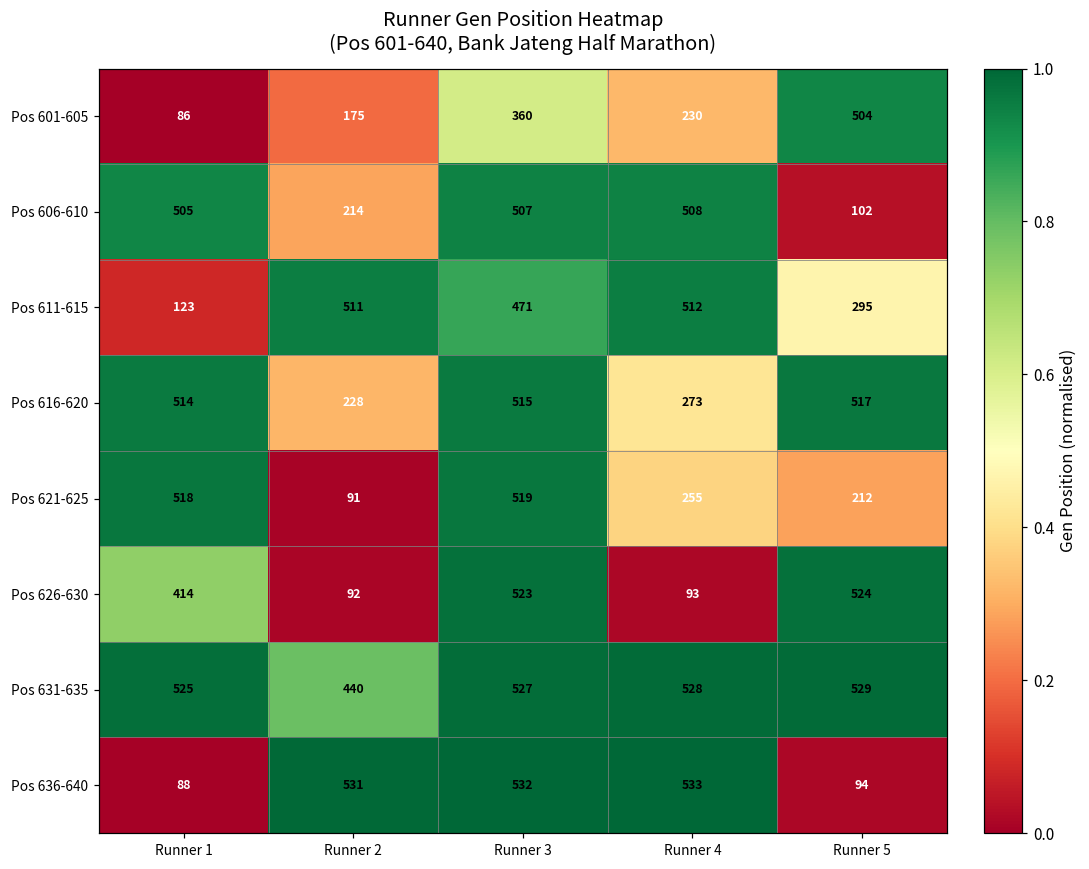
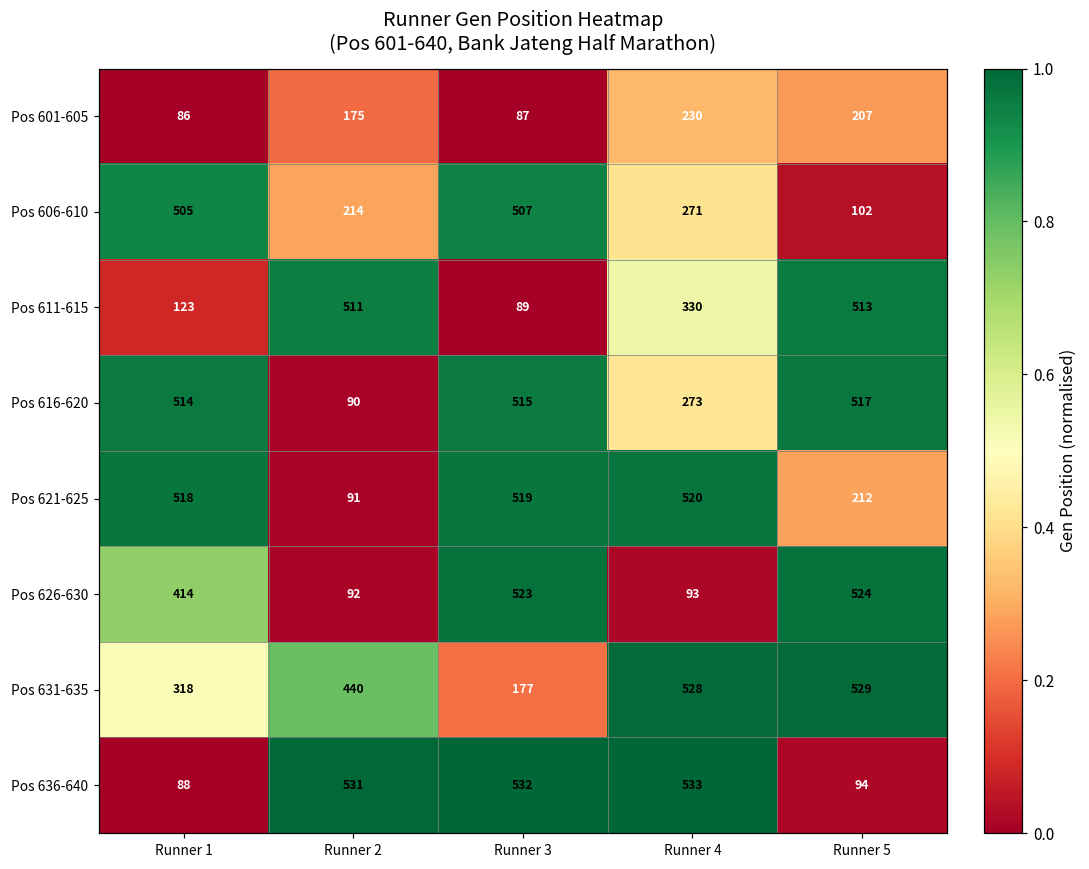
  {
    "Pos 601-605": {
      "Runner 1": 86,
      "Runner 2": 175,
-     "Runner 3": 360,
+     "Runner 3": 87,
      "Runner 4": 230,
-     "Runner 5": 504
+     "Runner 5": 207
    },
    "Pos 606-610": {
      "Runner 1": 505,
      "Runner 2": 214,
      "Runner 3": 507,
-     "Runner 4": 508,
+     "Runner 4": 271,
      "Runner 5": 102
    },
    "Pos 611-615": {
      "Runner 1": 123,
      "Runner 2": 511,
-     "Runner 3": 471,
-     "Runner 4": 512,
-     "Runner 5": 295
+     "Runner 3": 89,
+     "Runner 4": 330,
+     "Runner 5": 513
    },
    "Pos 616-620": {
      "Runner 1": 514,
-     "Runner 2": 228,
+     "Runner 2": 90,
      "Runner 3": 515,
      "Runner 4": 273,
      "Runner 5": 517
    },
    "Pos 621-625": {
      "Runner 1": 518,
      "Runner 2": 91,
      "Runner 3": 519,
-     "Runner 4": 255,
+     "Runner 4": 520,
      "Runner 5": 212
    },
    "Pos 626-630": {
      "Runner 1": 414,
      "Runner 2": 92,
      "Runner 3": 523,
      "Runner 4": 93,
      "Runner 5": 524
    },
    "Pos 631-635": {
-     "Runner 1": 525,
+     "Runner 1": 318,
      "Runner 2": 440,
-     "Runner 3": 527,
+     "Runner 3": 177,
      "Runner 4": 528,
      "Runner 5": 529
    },
    "Pos 636-640": {
      "Runner 1": 88,
      "Runner 2": 531,
      "Runner 3": 532,
      "Runner 4": 533,
      "Runner 5": 94
    }
  }
